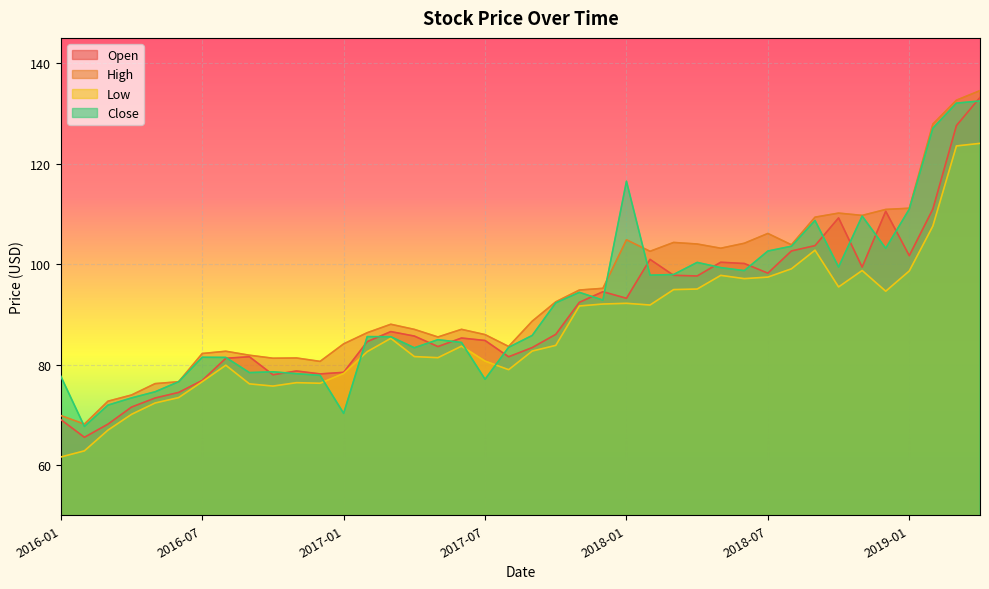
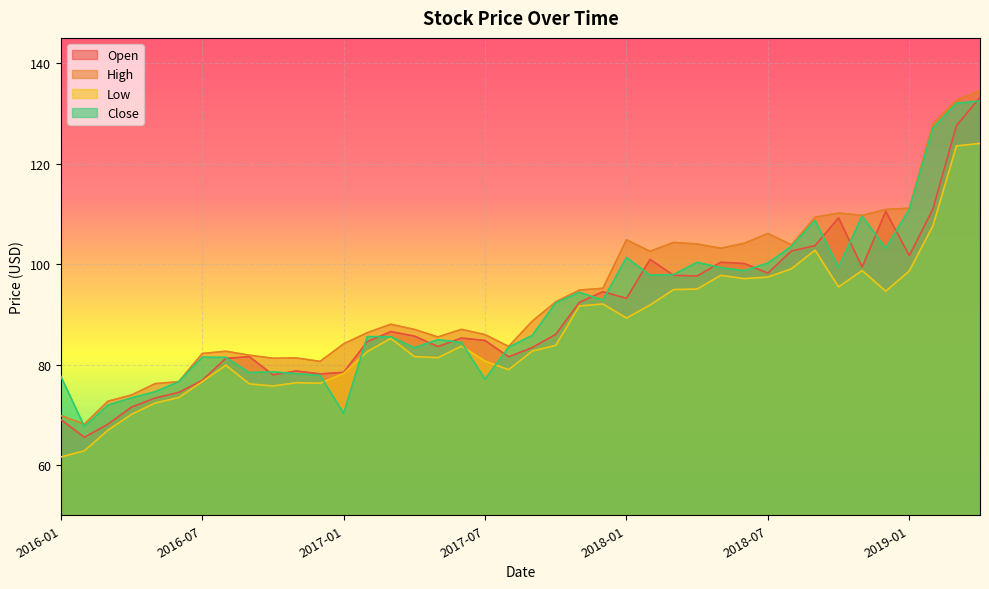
  {
    "Low": {
      "2016-01": 62,
      "2017-07": 81,
-     "2018-01": 92,
+     "2018-01": 89,
      "2018-07": 97,
      "2019-01": 99
    },
    "Close": {
      "2016-01": 78,
      "2016-07": 81,
      "2017-01": 70,
      "2017-07": 77,
-     "2018-01": 116,
-     "2018-07": 103
+     "2018-01": 101,
+     "2018-07": 100
    }
  }
